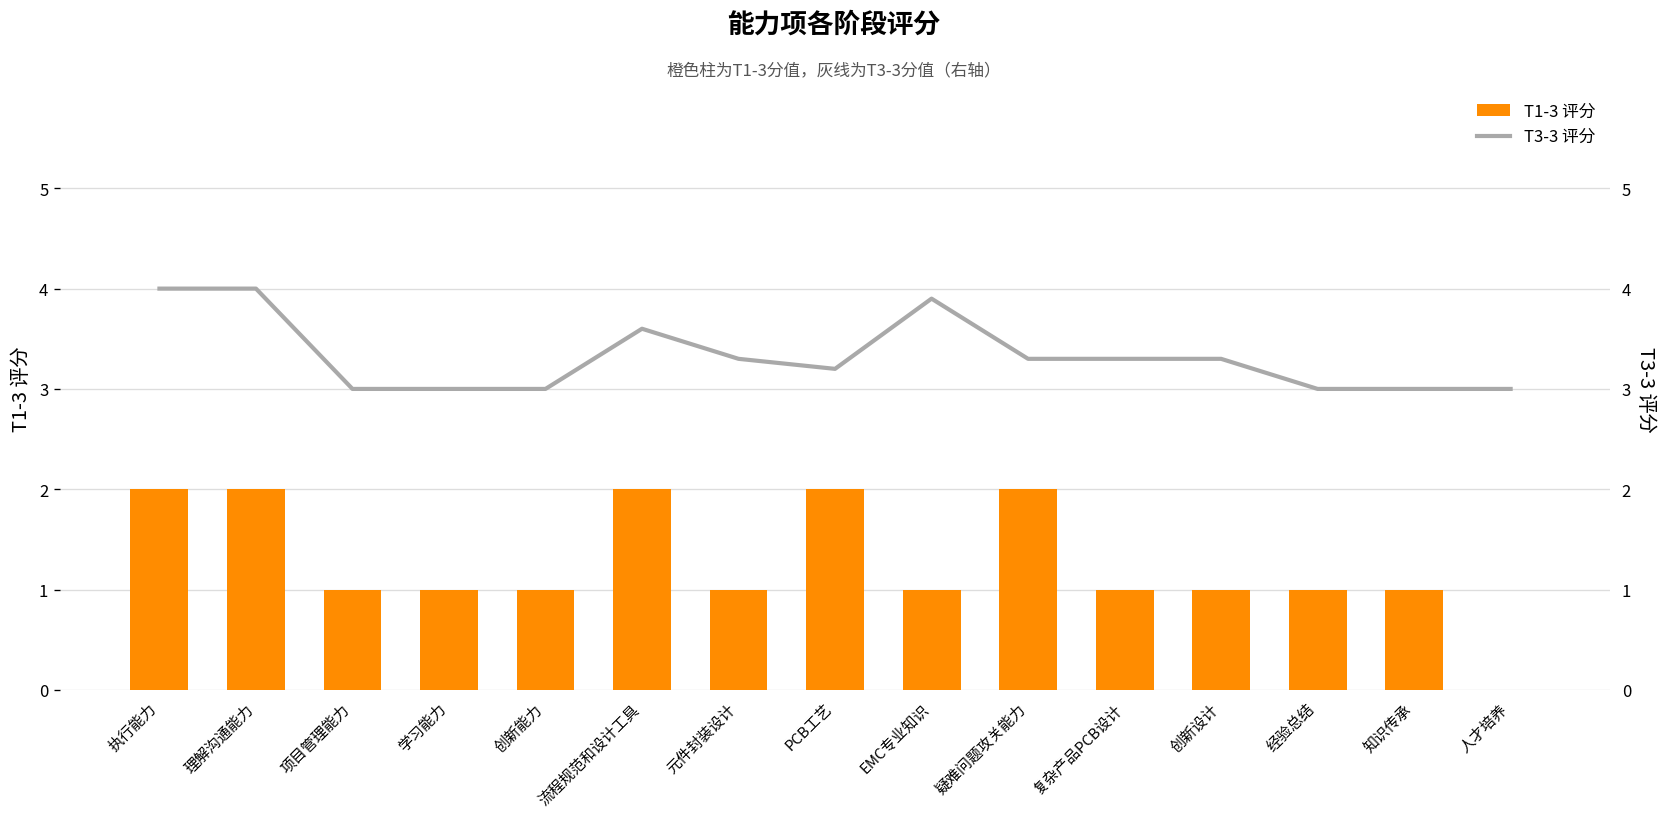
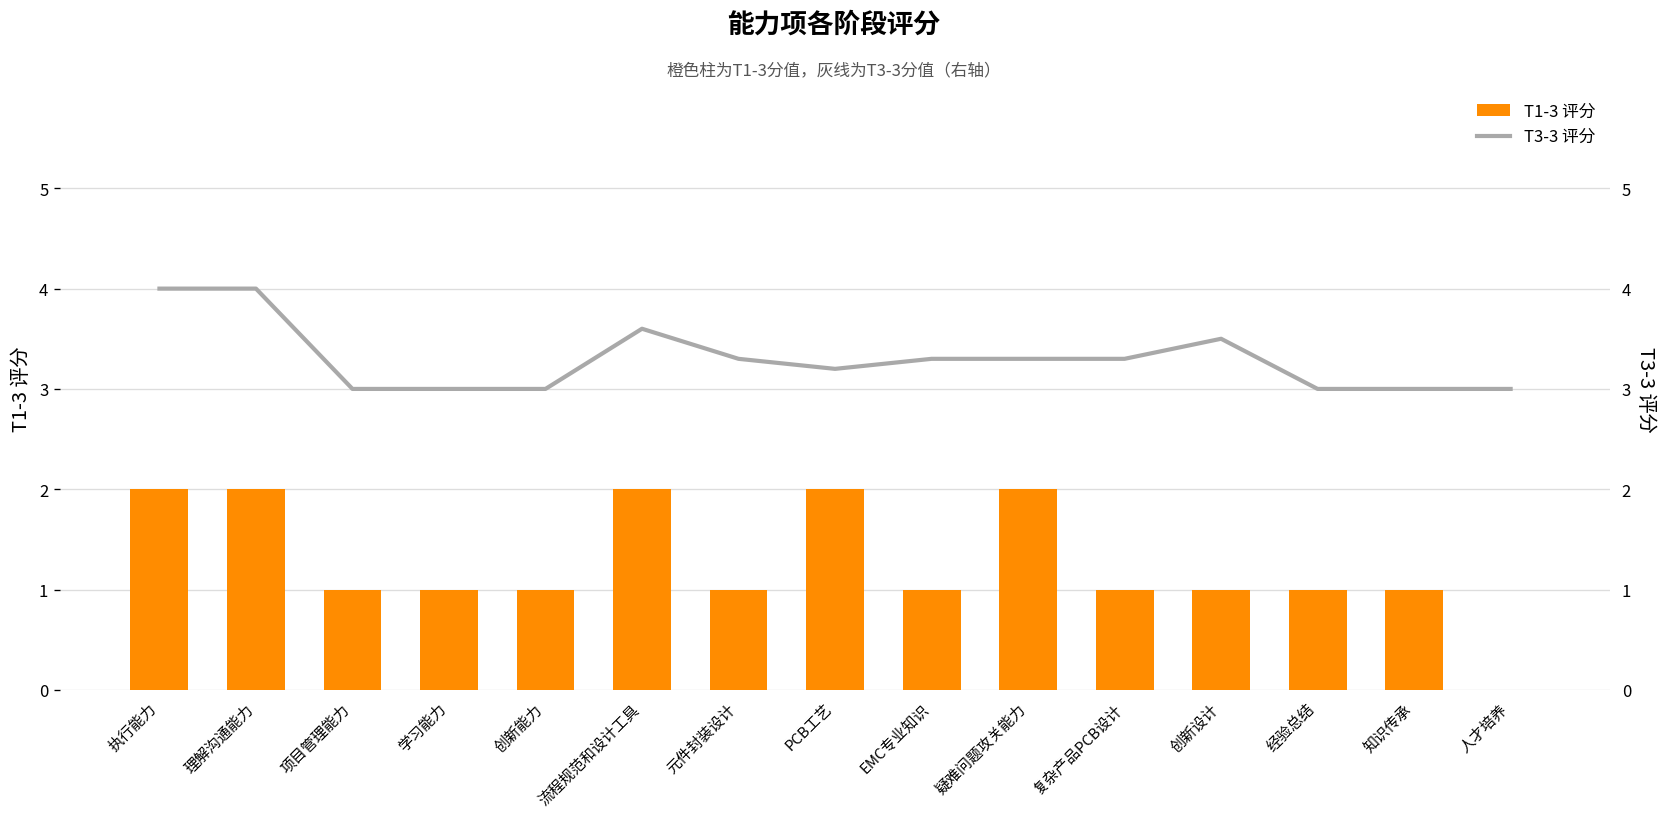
  {
    "T1-3 评分": {
      "执行能力": 2.0,
      "理解沟通能力": 2.0,
      "项目管理能力": 1.0,
      "学习能力": 1.0,
      "创新能力": 1.0,
      "流程规范和设计工具": 2.0,
      "元件封装设计": 1.0,
      "PCB工艺": 2.0,
      "EMC专业知识": 1.0,
      "疑难问题攻关能力": 2.0,
      "复杂产品PCB设计": 1.0,
      "创新设计": 1.0,
      "经验总结": 1.0,
      "知识传承": 1.0,
      "人才培养": 0.0
    },
    "T3-3 评分": {
      "执行能力": 4.0,
      "理解沟通能力": 4.0,
      "项目管理能力": 3.0,
      "学习能力": 3.0,
      "创新能力": 3.0,
      "流程规范和设计工具": 3.6,
      "元件封装设计": 3.3,
      "PCB工艺": 3.2,
-     "EMC专业知识": 3.9,
+     "EMC专业知识": 3.3,
      "疑难问题攻关能力": 3.3,
      "复杂产品PCB设计": 3.3,
-     "创新设计": 3.3,
+     "创新设计": 3.5,
      "经验总结": 3.0,
      "知识传承": 3.0,
      "人才培养": 3.0
    }
  }
